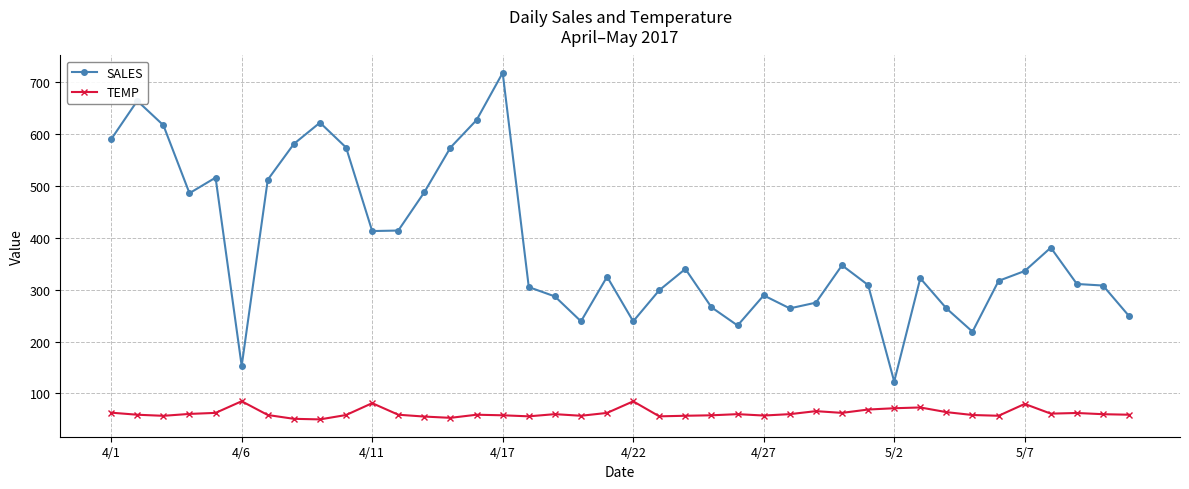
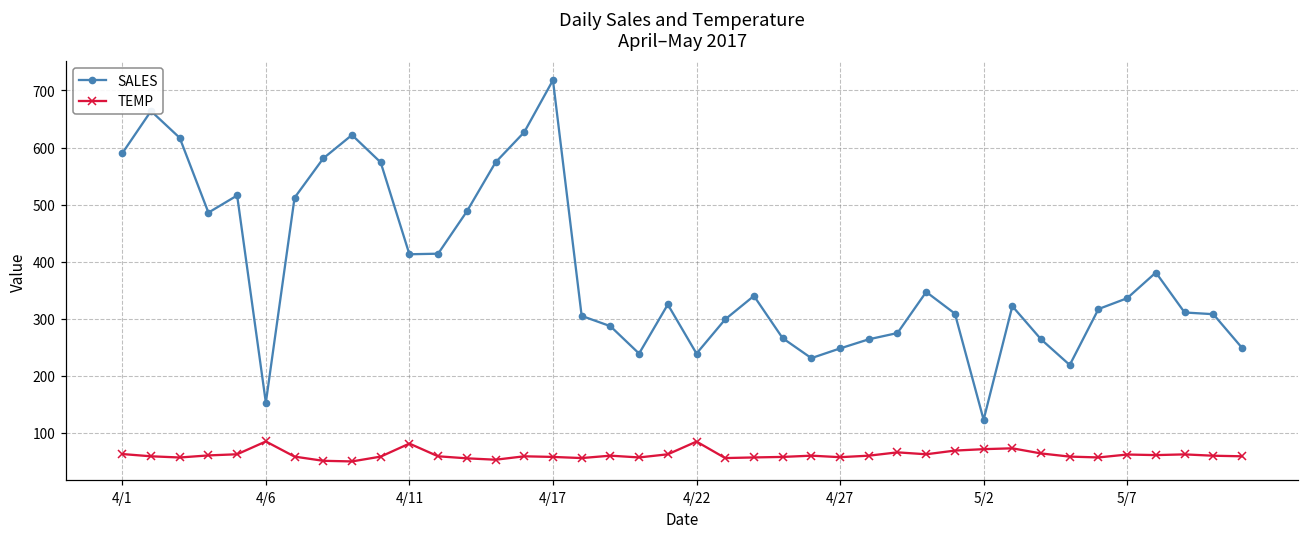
  {
    "SALES": {
      "4/1": 590,
      "4/6": 150,
      "4/11": 410,
      "4/17": 720,
      "4/22": 240,
-     "4/27": 290,
+     "4/27": 250,
      "5/2": 120,
      "5/7": 340
    },
    "TEMP": {
      "4/1": 60,
      "4/6": 90,
      "4/11": 80,
      "4/17": 60,
      "4/22": 80,
      "4/27": 60,
      "5/2": 70,
-     "5/7": 80
+     "5/7": 60
    }
  }
